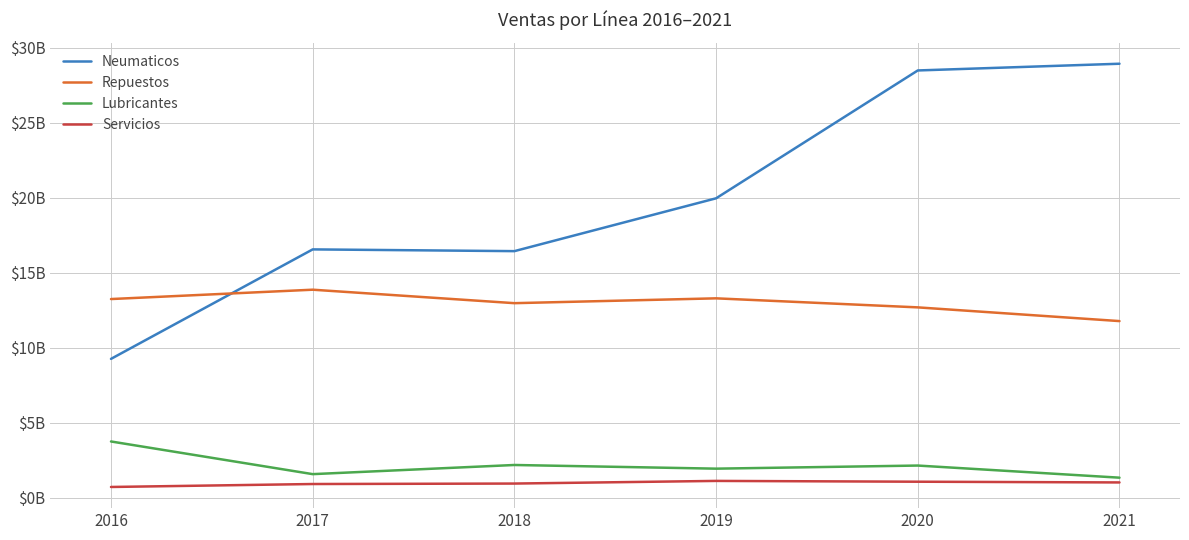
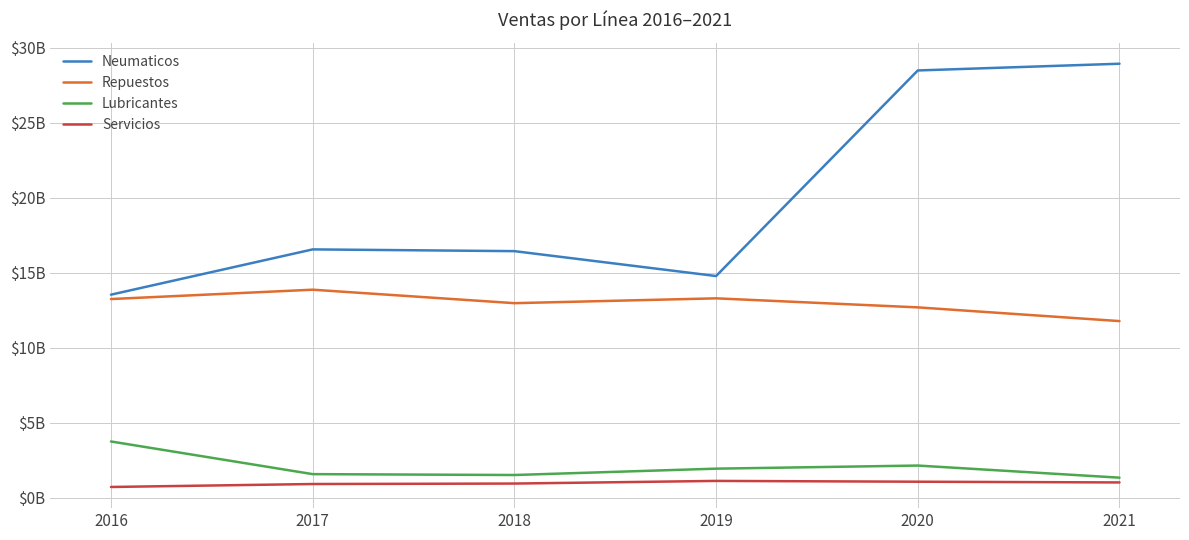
  {
    "Neumaticos": {
-     "2016": "$9300000000",
+     "2016": "$13500000000",
      "2017": "$16600000000",
      "2018": "$16400000000",
-     "2019": "$20000000000",
+     "2019": "$14800000000",
      "2020": "$28500000000",
      "2021": "$28900000000"
    },
    "Lubricantes": {
      "2016": "$3800000000",
      "2017": "$1600000000",
-     "2018": "$2200000000",
+     "2018": "$1500000000",
      "2019": "$1900000000",
      "2020": "$2200000000",
      "2021": "$1300000000"
    }
  }
